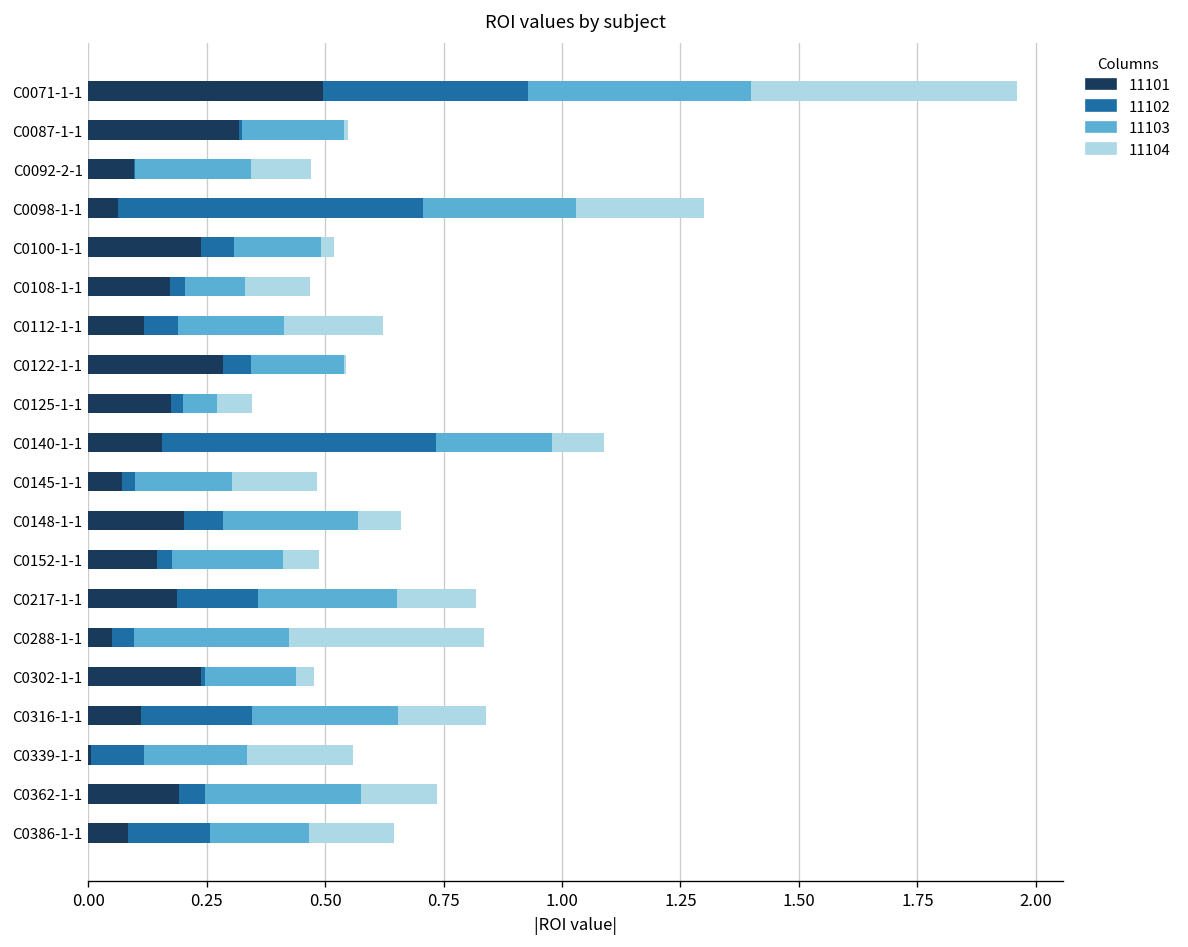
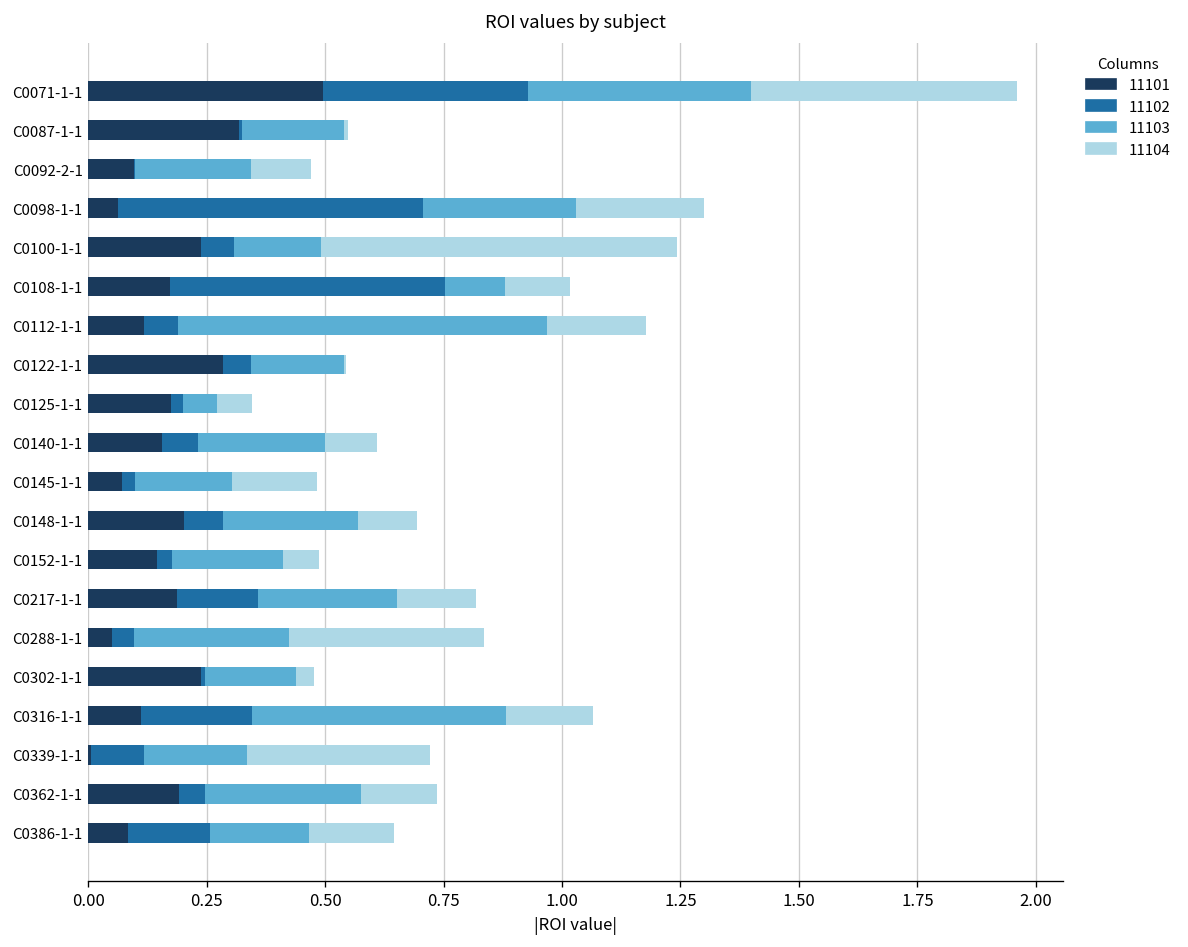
  {
    "11101": {
      "C0071-1-1": 0.50,
      "C0087-1-1": 0.32,
      "C0092-2-1": 0.10,
      "C0098-1-1": 0.06,
      "C0100-1-1": 0.24,
      "C0108-1-1": 0.17,
      "C0112-1-1": 0.12,
      "C0122-1-1": 0.28,
      "C0125-1-1": 0.17,
      "C0140-1-1": 0.15,
      "C0145-1-1": 0.07,
      "C0148-1-1": 0.20,
      "C0152-1-1": 0.14,
      "C0217-1-1": 0.19,
      "C0288-1-1": 0.05,
      "C0302-1-1": 0.24,
      "C0316-1-1": 0.11,
      "C0362-1-1": 0.19,
      "C0386-1-1": 0.08
    },
    "11102": {
      "C0071-1-1": 0.43,
      "C0098-1-1": 0.64,
      "C0100-1-1": 0.07,
-     "C0108-1-1": 0.03,
+     "C0108-1-1": 0.58,
      "C0112-1-1": 0.07,
      "C0122-1-1": 0.06,
      "C0125-1-1": 0.03,
-     "C0140-1-1": 0.58,
+     "C0140-1-1": 0.08,
      "C0145-1-1": 0.03,
      "C0148-1-1": 0.08,
      "C0152-1-1": 0.03,
      "C0217-1-1": 0.17,
      "C0288-1-1": 0.05,
      "C0302-1-1": 0.01,
      "C0316-1-1": 0.23,
      "C0339-1-1": 0.11,
      "C0362-1-1": 0.05,
      "C0386-1-1": 0.17
    },
    "11103": {
      "C0071-1-1": 0.47,
      "C0087-1-1": 0.21,
      "C0092-2-1": 0.24,
      "C0098-1-1": 0.32,
      "C0100-1-1": 0.18,
      "C0108-1-1": 0.13,
-     "C0112-1-1": 0.23,
+     "C0112-1-1": 0.78,
      "C0122-1-1": 0.20,
      "C0125-1-1": 0.07,
-     "C0140-1-1": 0.24,
+     "C0140-1-1": 0.27,
      "C0145-1-1": 0.21,
      "C0148-1-1": 0.29,
      "C0152-1-1": 0.23,
      "C0217-1-1": 0.29,
      "C0288-1-1": 0.33,
      "C0302-1-1": 0.19,
-     "C0316-1-1": 0.31,
+     "C0316-1-1": 0.53,
      "C0339-1-1": 0.22,
      "C0362-1-1": 0.33,
      "C0386-1-1": 0.21
    },
    "11104": {
      "C0071-1-1": 0.56,
      "C0087-1-1": 0.01,
      "C0092-2-1": 0.13,
      "C0098-1-1": 0.27,
-     "C0100-1-1": 0.03,
+     "C0100-1-1": 0.75,
      "C0108-1-1": 0.14,
      "C0112-1-1": 0.21,
      "C0125-1-1": 0.07,
      "C0140-1-1": 0.11,
      "C0145-1-1": 0.18,
-     "C0148-1-1": 0.09,
+     "C0148-1-1": 0.12,
      "C0152-1-1": 0.08,
      "C0217-1-1": 0.17,
      "C0288-1-1": 0.41,
      "C0302-1-1": 0.04,
      "C0316-1-1": 0.19,
-     "C0339-1-1": 0.22,
+     "C0339-1-1": 0.39,
      "C0362-1-1": 0.16,
      "C0386-1-1": 0.18
    }
  }
